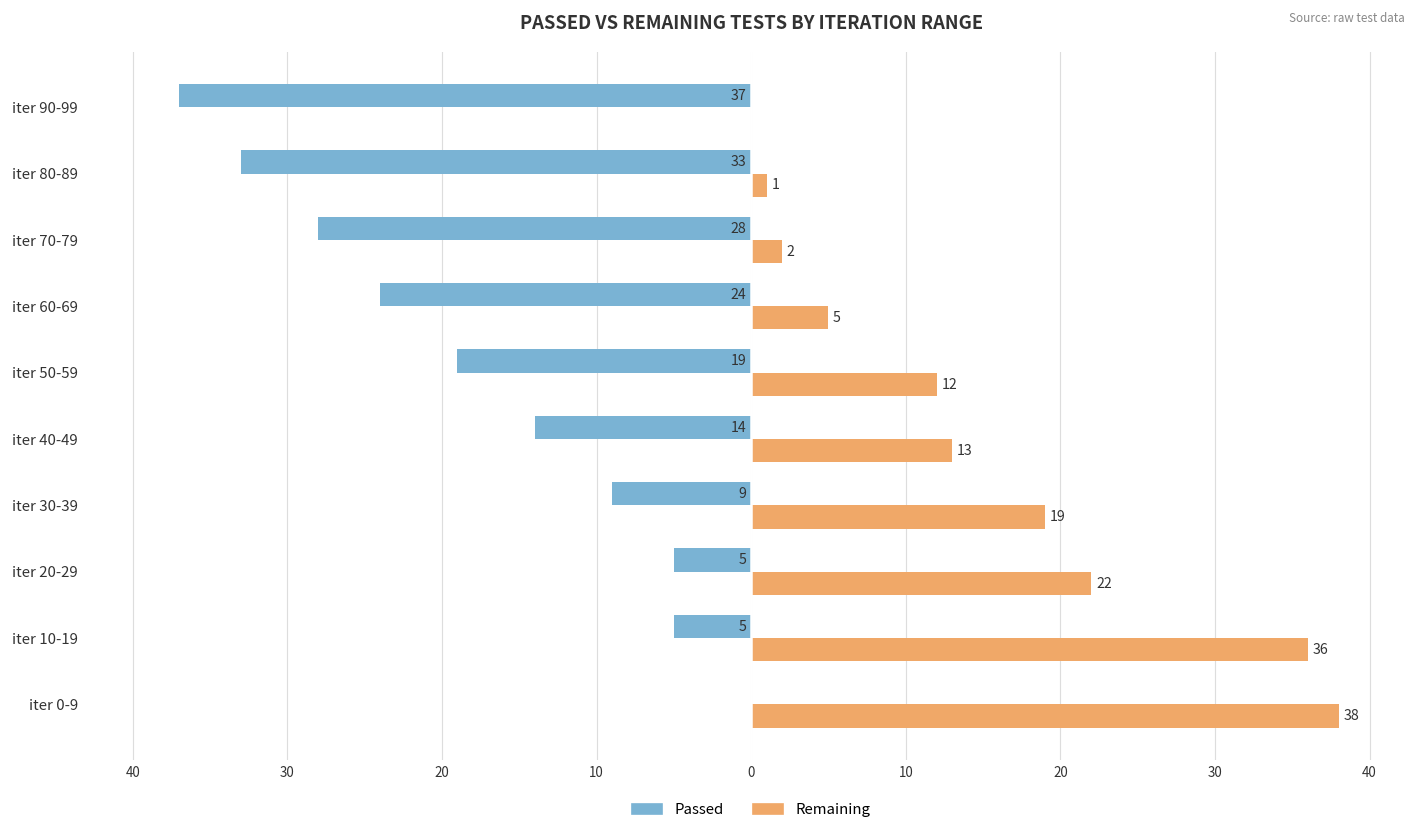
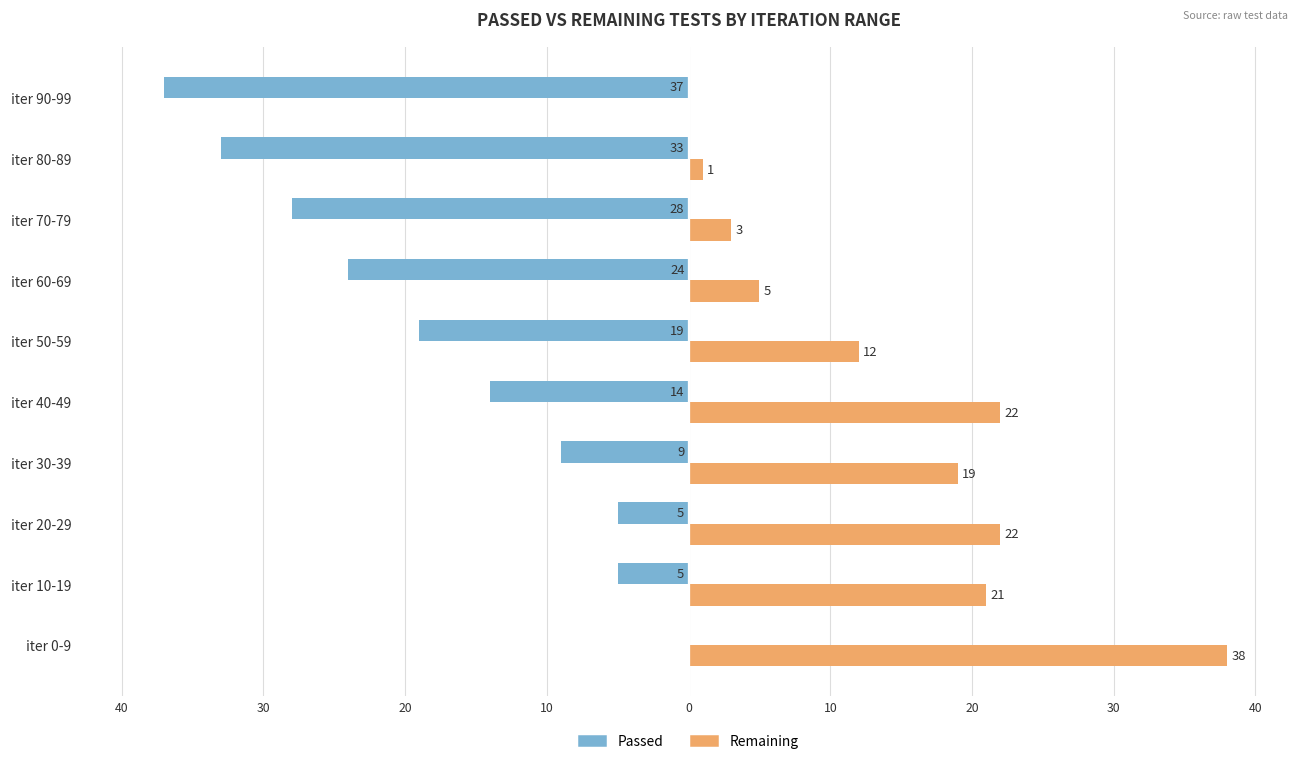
  {
    "Remaining": {
      "iter 80-89": 1,
-     "iter 70-79": 2,
+     "iter 70-79": 3,
      "iter 60-69": 5,
      "iter 50-59": 12,
-     "iter 40-49": 13,
+     "iter 40-49": 22,
      "iter 30-39": 19,
      "iter 20-29": 22,
-     "iter 10-19": 36,
+     "iter 10-19": 21,
      "iter 0-9": 38
    }
  }
